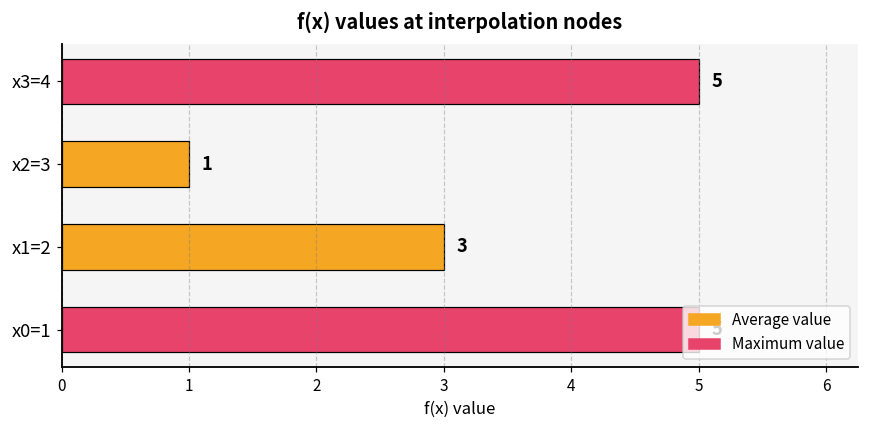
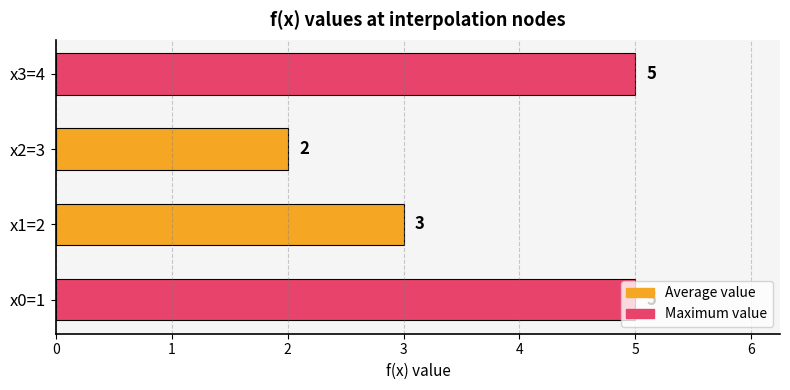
  {
    "x3=4": 5,
-   "x2=3": 1,
+   "x2=3": 2,
    "x1=2": 3
  }
